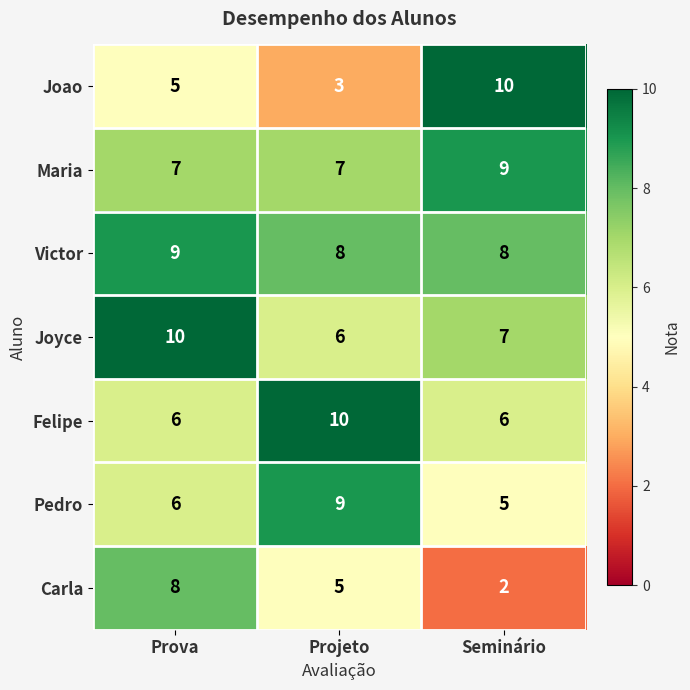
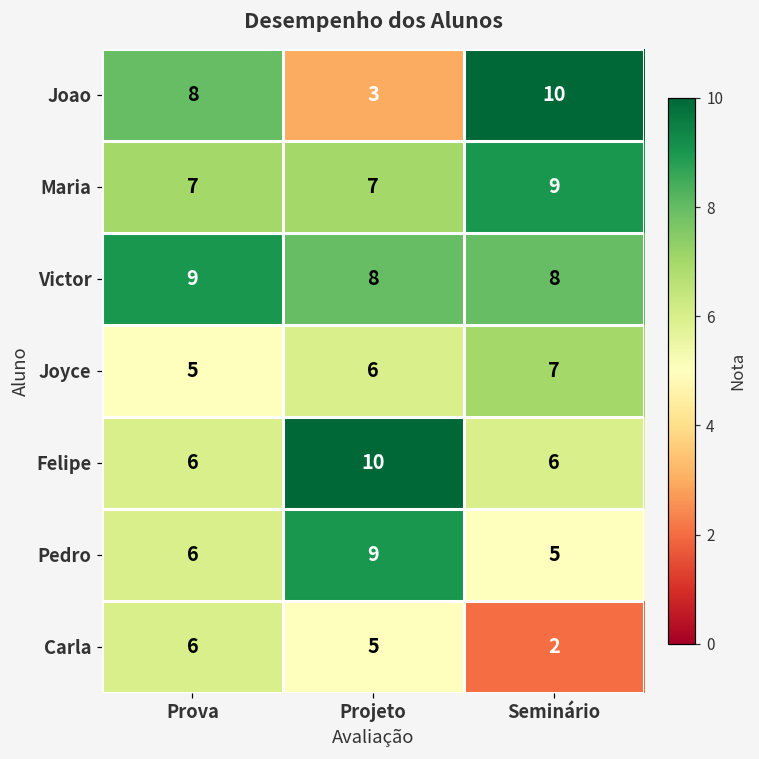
  {
    "Joao": {
-     "Prova": 5,
+     "Prova": 8,
      "Projeto": 3,
      "Seminário": 10
    },
    "Maria": {
      "Prova": 7,
      "Projeto": 7,
      "Seminário": 9
    },
    "Victor": {
      "Prova": 9,
      "Projeto": 8,
      "Seminário": 8
    },
    "Joyce": {
-     "Prova": 10,
+     "Prova": 5,
      "Projeto": 6,
      "Seminário": 7
    },
    "Felipe": {
      "Prova": 6,
      "Projeto": 10,
      "Seminário": 6
    },
    "Pedro": {
      "Prova": 6,
      "Projeto": 9,
      "Seminário": 5
    },
    "Carla": {
-     "Prova": 8,
+     "Prova": 6,
      "Projeto": 5,
      "Seminário": 2
    }
  }
